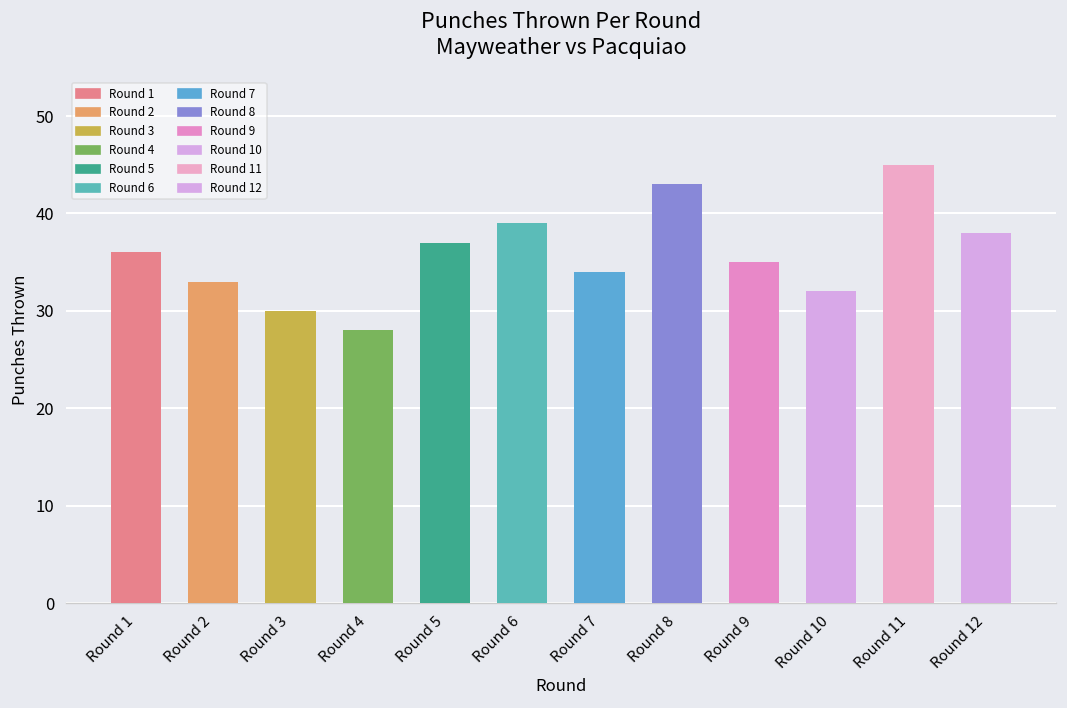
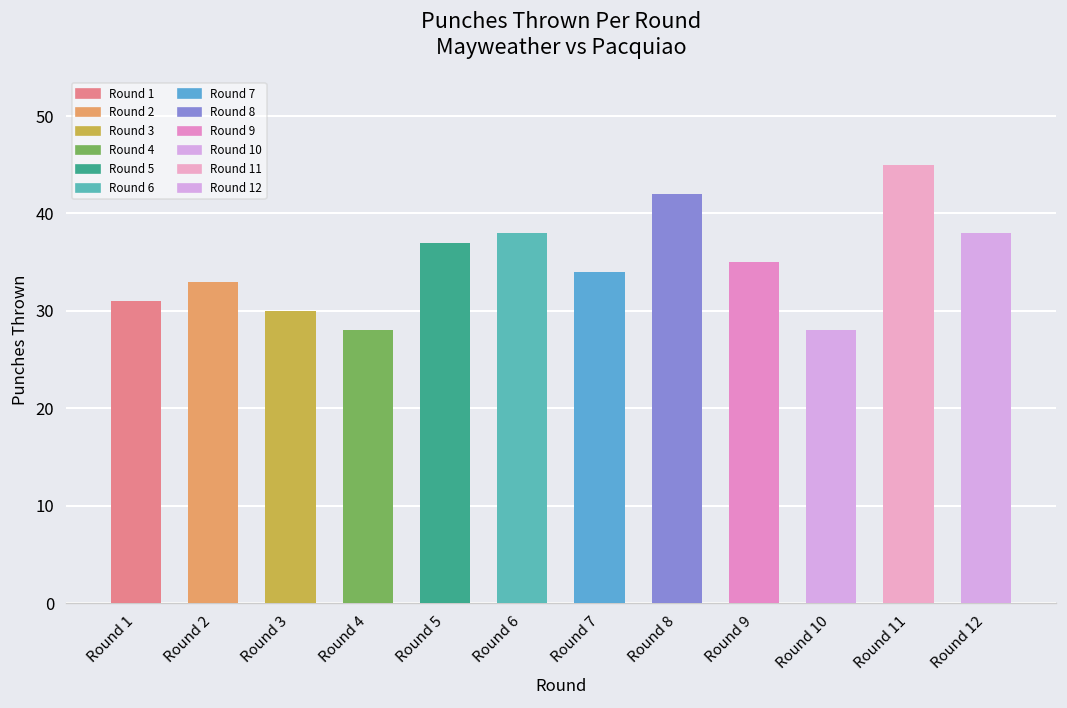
  {
-   "Round 1": 36,
+   "Round 1": 31,
    "Round 2": 33,
    "Round 3": 30,
    "Round 4": 28,
    "Round 5": 37,
-   "Round 6": 39,
+   "Round 6": 38,
    "Round 7": 34,
-   "Round 8": 43,
+   "Round 8": 42,
    "Round 9": 35,
-   "Round 10": 32,
+   "Round 10": 28,
    "Round 11": 45,
    "Round 12": 38
  }
